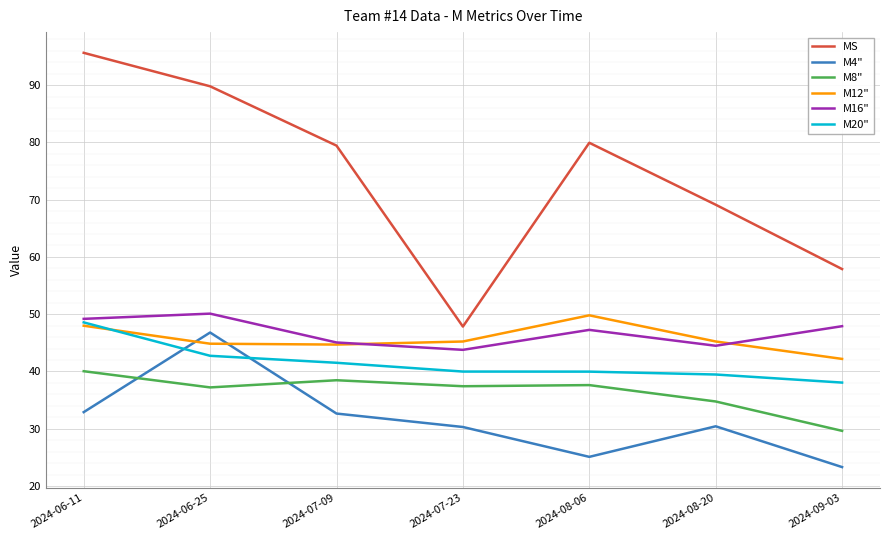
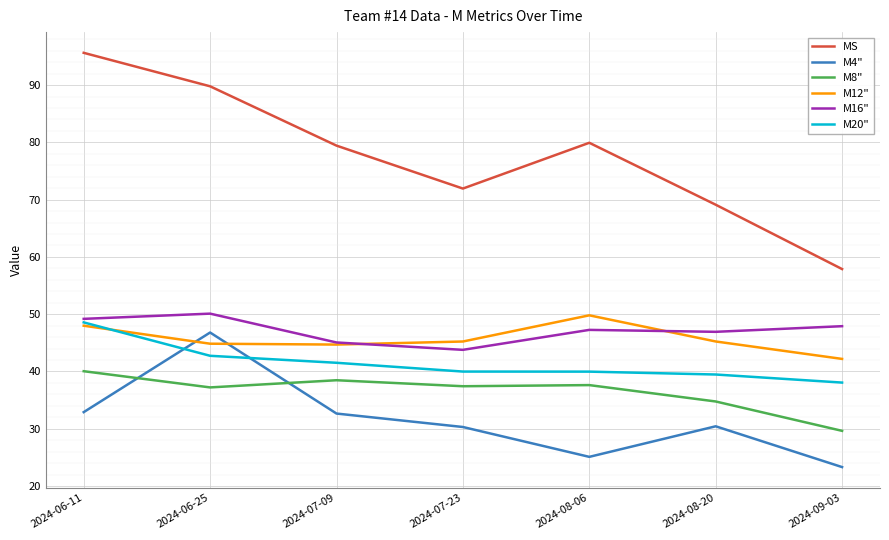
  {
    "MS": {
      "2024-06-11": 96,
      "2024-06-25": 90,
      "2024-07-09": 79,
-     "2024-07-23": 48,
+     "2024-07-23": 72,
      "2024-08-06": 80,
      "2024-08-20": 69,
      "2024-09-03": 58
    },
    "M4\"": {
      "2024-06-11": 33,
      "2024-06-25": 47,
      "2024-07-09": 33,
      "2024-07-23": 30,
      "2024-08-06": 25,
      "2024-08-20": 30,
      "2024-09-03": 23
    },
    "M8\"": {
      "2024-06-11": 40,
      "2024-06-25": 37,
      "2024-07-09": 38,
      "2024-07-23": 37,
      "2024-08-06": 38,
      "2024-08-20": 35,
      "2024-09-03": 30
    },
    "M12\"": {
      "2024-06-11": 48,
      "2024-06-25": 45,
      "2024-07-23": 45,
      "2024-08-06": 50,
      "2024-08-20": 45,
      "2024-09-03": 42
    },
    "M16\"": {
      "2024-06-11": 49,
      "2024-06-25": 50,
      "2024-07-23": 44,
      "2024-08-06": 47,
-     "2024-08-20": 44,
+     "2024-08-20": 47,
      "2024-09-03": 48
    },
    "M20\"": {
      "2024-06-11": 49,
      "2024-06-25": 43,
      "2024-07-09": 42,
      "2024-07-23": 40,
      "2024-08-06": 40,
      "2024-08-20": 39,
      "2024-09-03": 38
    }
  }
